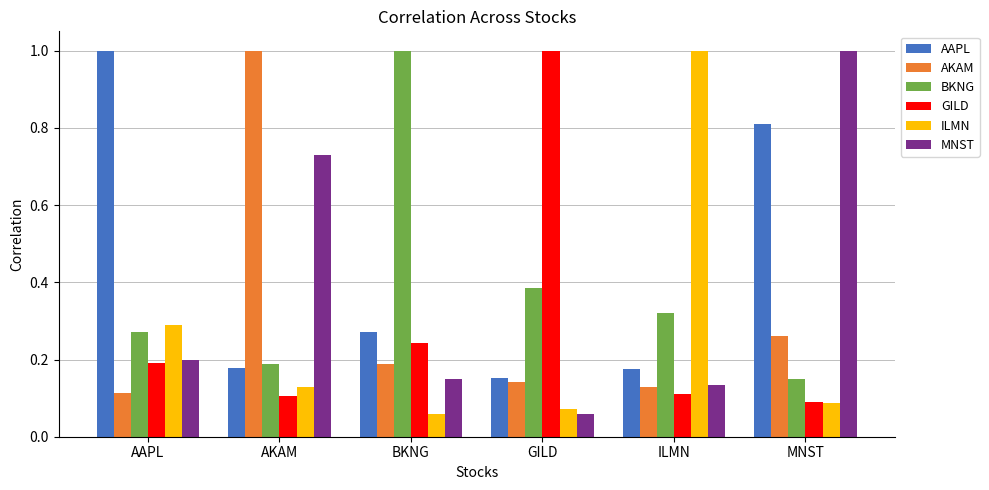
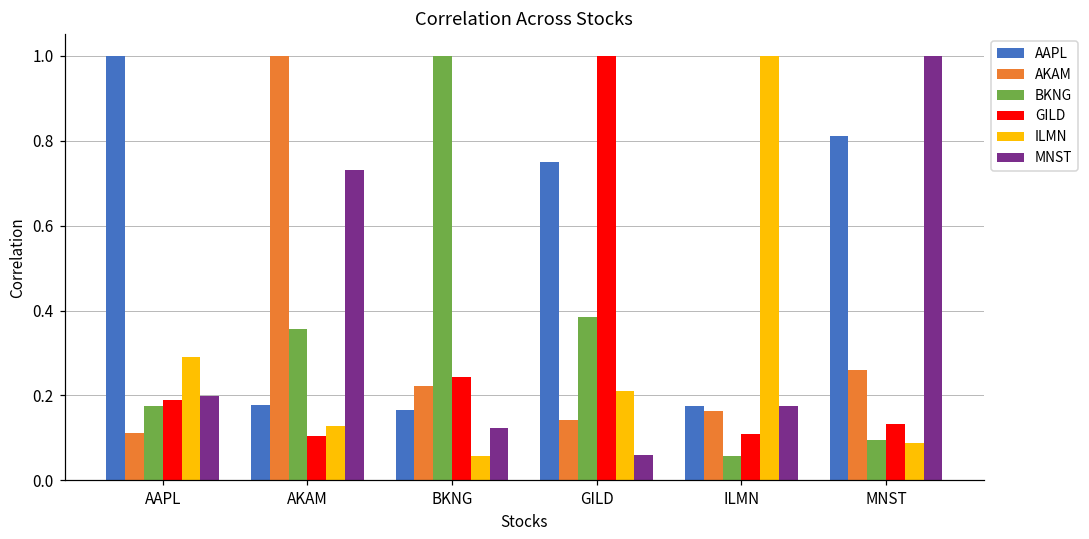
  {
    "AAPL": {
      "AAPL": 1.00,
      "AKAM": 0.18,
-     "BKNG": 0.27,
-     "GILD": 0.15,
+     "BKNG": 0.17,
+     "GILD": 0.75,
      "ILMN": 0.18,
      "MNST": 0.81
    },
    "AKAM": {
      "AAPL": 0.11,
      "AKAM": 1.00,
-     "BKNG": 0.19,
+     "BKNG": 0.22,
      "GILD": 0.14,
-     "ILMN": 0.13,
+     "ILMN": 0.16,
      "MNST": 0.26
    },
    "BKNG": {
-     "AAPL": 0.27,
-     "AKAM": 0.19,
+     "AAPL": 0.17,
+     "AKAM": 0.36,
      "BKNG": 1.00,
      "GILD": 0.38,
-     "ILMN": 0.32,
-     "MNST": 0.15
+     "ILMN": 0.06,
+     "MNST": 0.10
    },
    "GILD": {
      "AAPL": 0.19,
      "AKAM": 0.10,
      "BKNG": 0.24,
      "GILD": 1.00,
      "ILMN": 0.11,
-     "MNST": 0.09
+     "MNST": 0.13
    },
    "ILMN": {
      "AAPL": 0.29,
      "AKAM": 0.13,
      "BKNG": 0.06,
-     "GILD": 0.07,
+     "GILD": 0.21,
      "ILMN": 1.00,
      "MNST": 0.09
    },
    "MNST": {
      "AAPL": 0.20,
      "AKAM": 0.73,
-     "BKNG": 0.15,
+     "BKNG": 0.12,
      "GILD": 0.06,
-     "ILMN": 0.13,
+     "ILMN": 0.17,
      "MNST": 1.00
    }
  }
